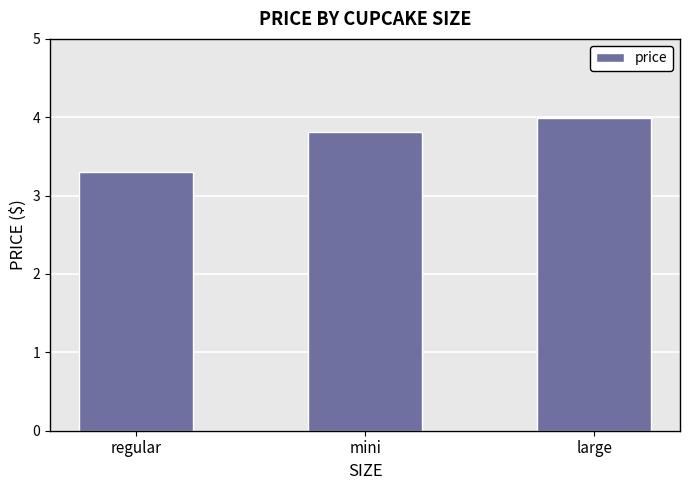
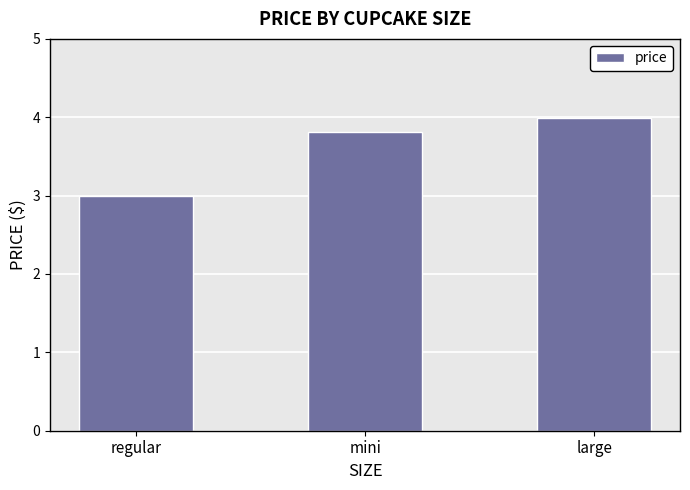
  {
-   "regular": 3.3,
+   "regular": 3.0,
    "mini": 3.8,
    "large": 4.0
  }
